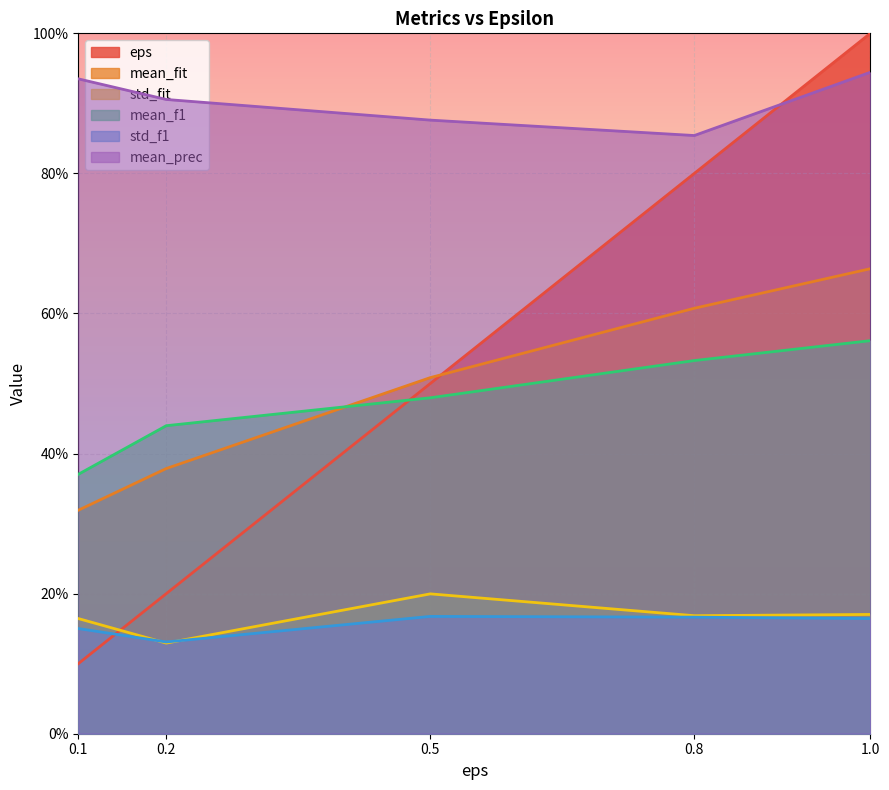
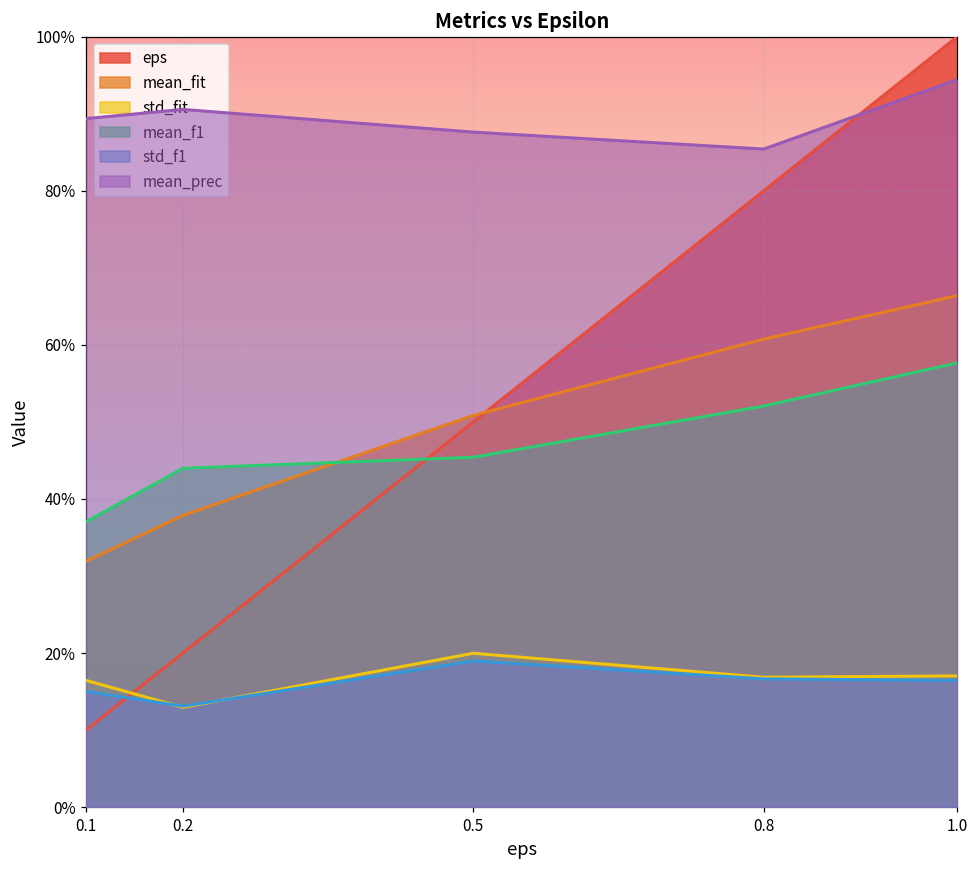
  {
    "std_fit": {
      "0.1": "16%",
      "0.5": "20%",
      "1.0": "17%"
    },
    "mean_f1": {
      "0.1": "37%",
      "0.2": "44%",
-     "0.5": "48%",
-     "0.8": "53%",
-     "1.0": "56%"
+     "0.5": "45%",
+     "0.8": "52%",
+     "1.0": "58%"
    },
    "std_f1": {
      "0.1": "15%",
-     "0.5": "17%",
+     "0.5": "19%",
      "1.0": "16%"
    },
    "mean_prec": {
-     "0.1": "94%",
+     "0.1": "89%",
      "0.5": "88%",
      "0.8": "85%",
      "1.0": "94%"
    }
  }
